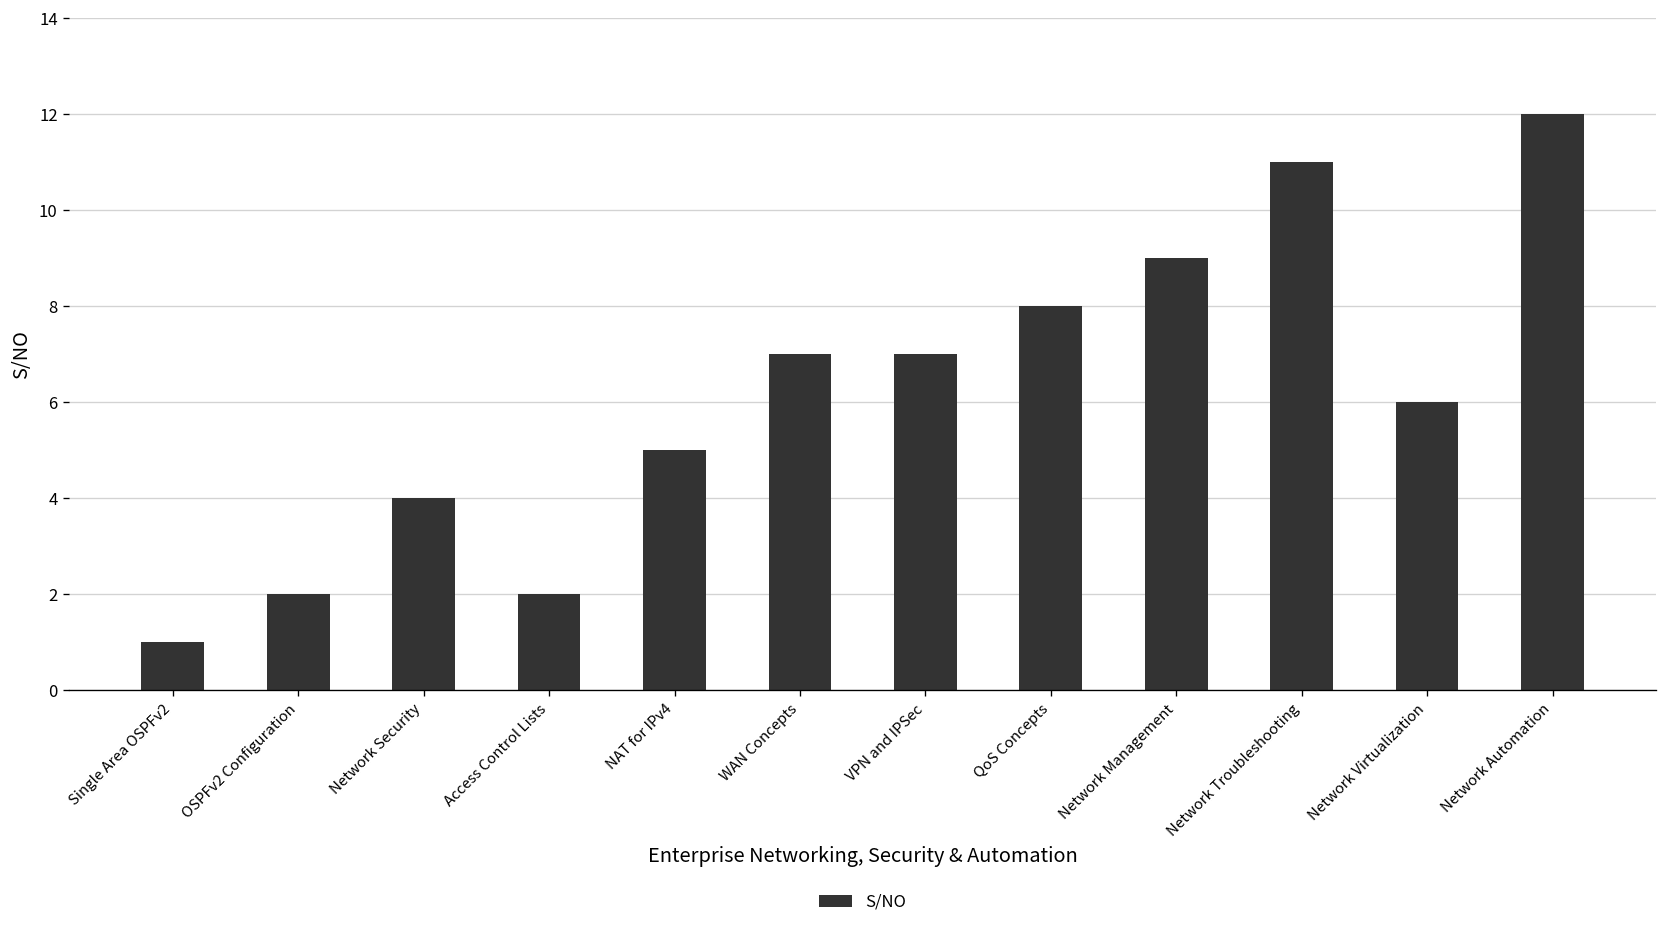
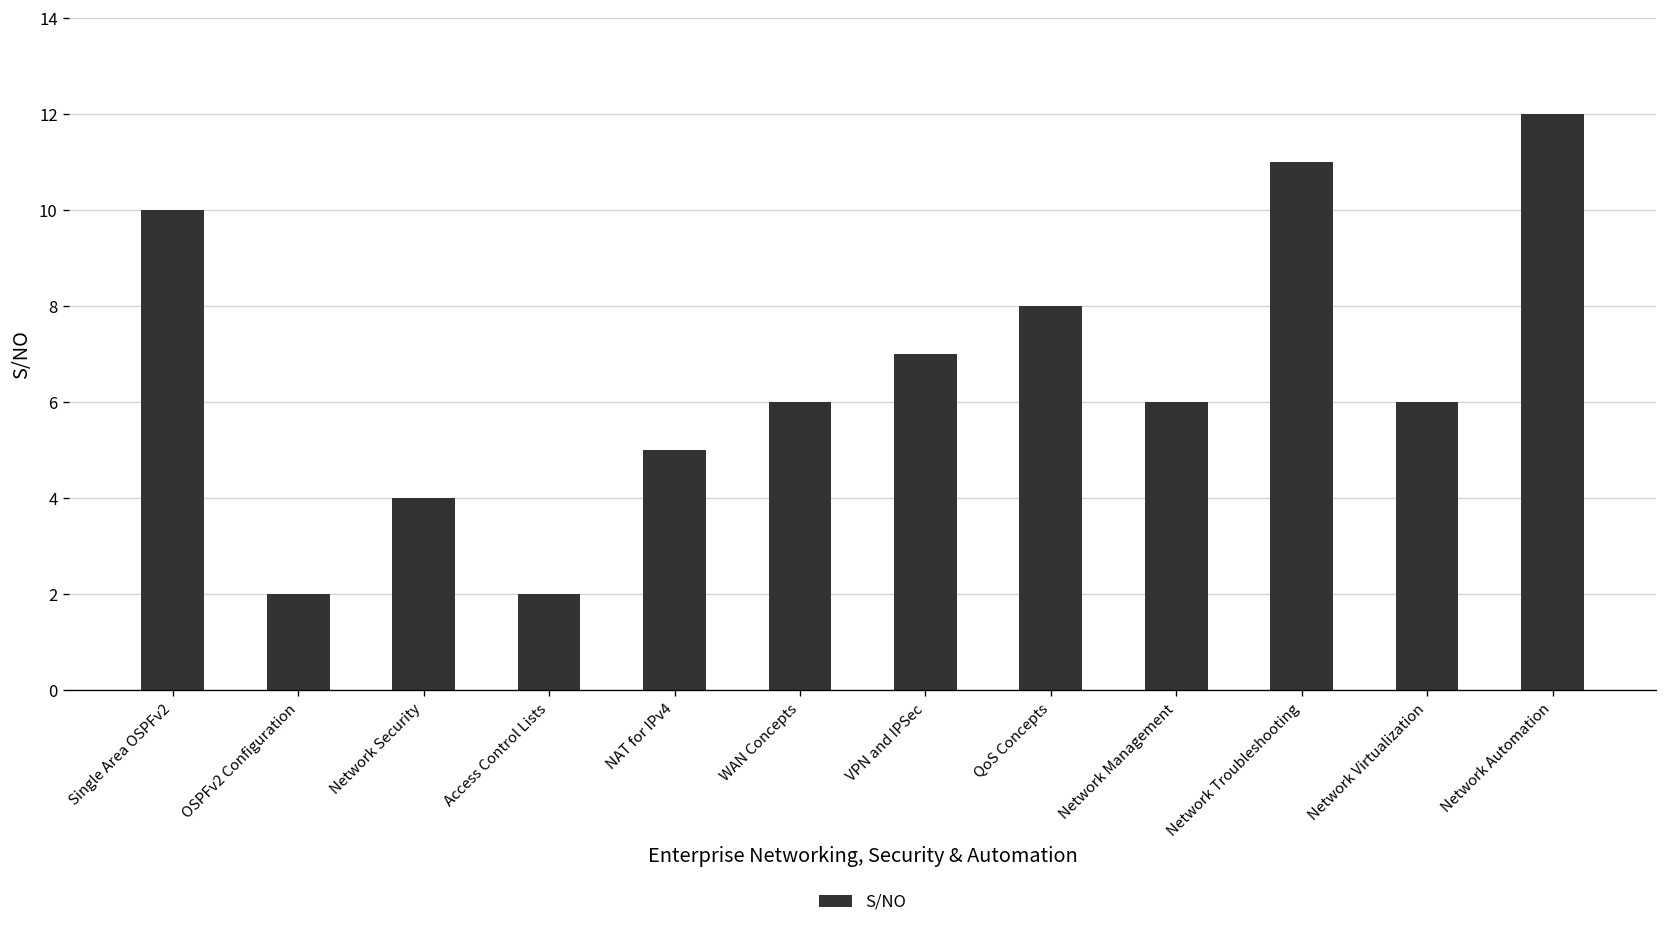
  {
-   "Single Area OSPFv2": 1,
+   "Single Area OSPFv2": 10,
    "OSPFv2 Configuration": 2,
    "Network Security": 4,
    "Access Control Lists": 2,
    "NAT for IPv4": 5,
-   "WAN Concepts": 7,
+   "WAN Concepts": 6,
    "VPN and IPSec": 7,
    "QoS Concepts": 8,
-   "Network Management": 9,
+   "Network Management": 6,
    "Network Troubleshooting": 11,
    "Network Virtualization": 6,
    "Network Automation": 12
  }
